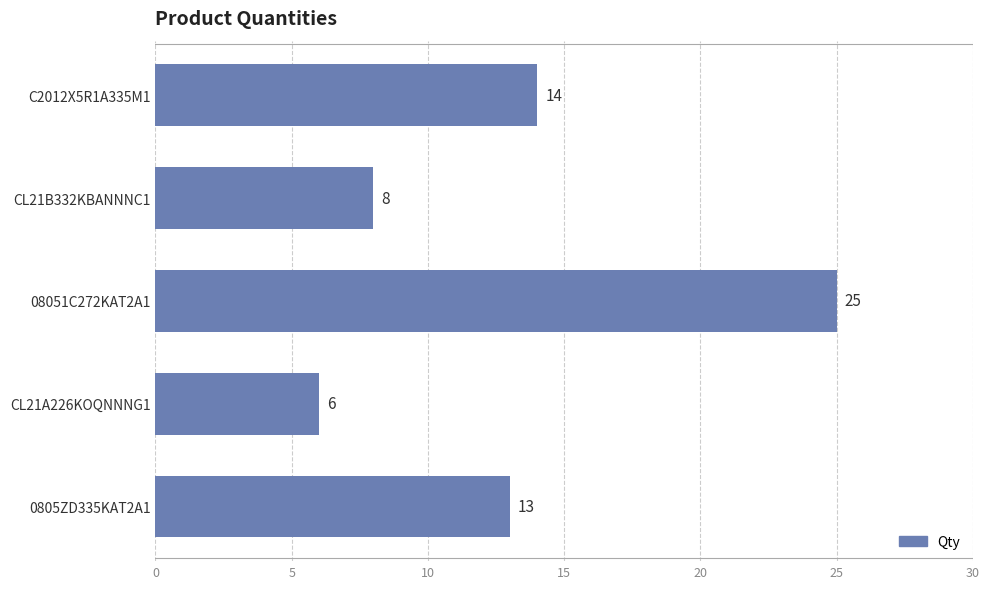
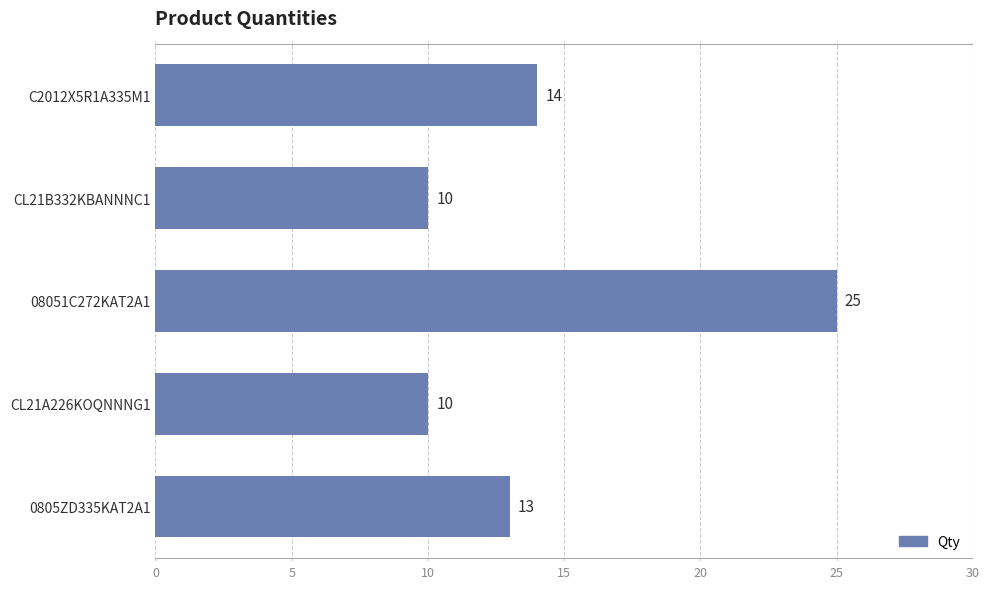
  {
    "C2012X5R1A335M1": 14,
-   "CL21B332KBANNNC1": 8,
+   "CL21B332KBANNNC1": 10,
    "08051C272KAT2A1": 25,
-   "CL21A226KOQNNNG1": 6,
+   "CL21A226KOQNNNG1": 10,
    "0805ZD335KAT2A1": 13
  }
